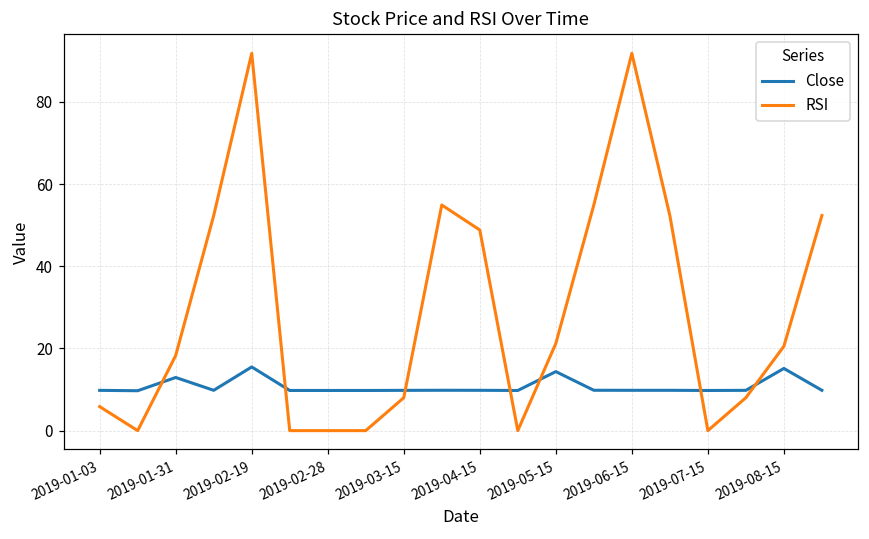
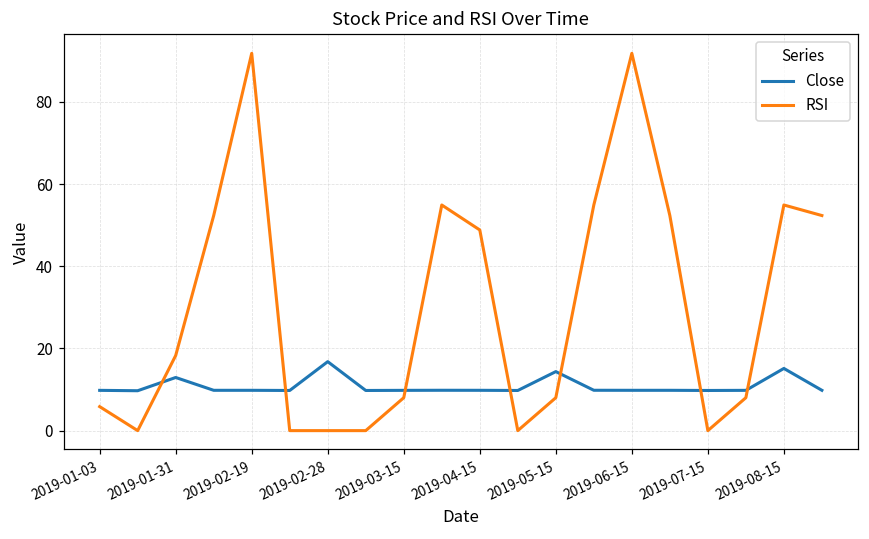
  {
    "Close": {
      "2019-01-03": 10,
      "2019-01-31": 13,
-     "2019-02-19": 15,
-     "2019-02-28": 10,
+     "2019-02-19": 10,
+     "2019-02-28": 17,
      "2019-03-15": 10,
      "2019-04-15": 10,
      "2019-05-15": 14,
      "2019-06-15": 10,
      "2019-07-15": 10,
      "2019-08-15": 15
    },
    "RSI": {
      "2019-01-03": 6,
      "2019-01-31": 18,
      "2019-02-19": 92,
      "2019-02-28": 0,
      "2019-03-15": 8,
      "2019-04-15": 49,
-     "2019-05-15": 21,
+     "2019-05-15": 8,
      "2019-06-15": 92,
      "2019-07-15": 0,
-     "2019-08-15": 21
+     "2019-08-15": 55
    }
  }
